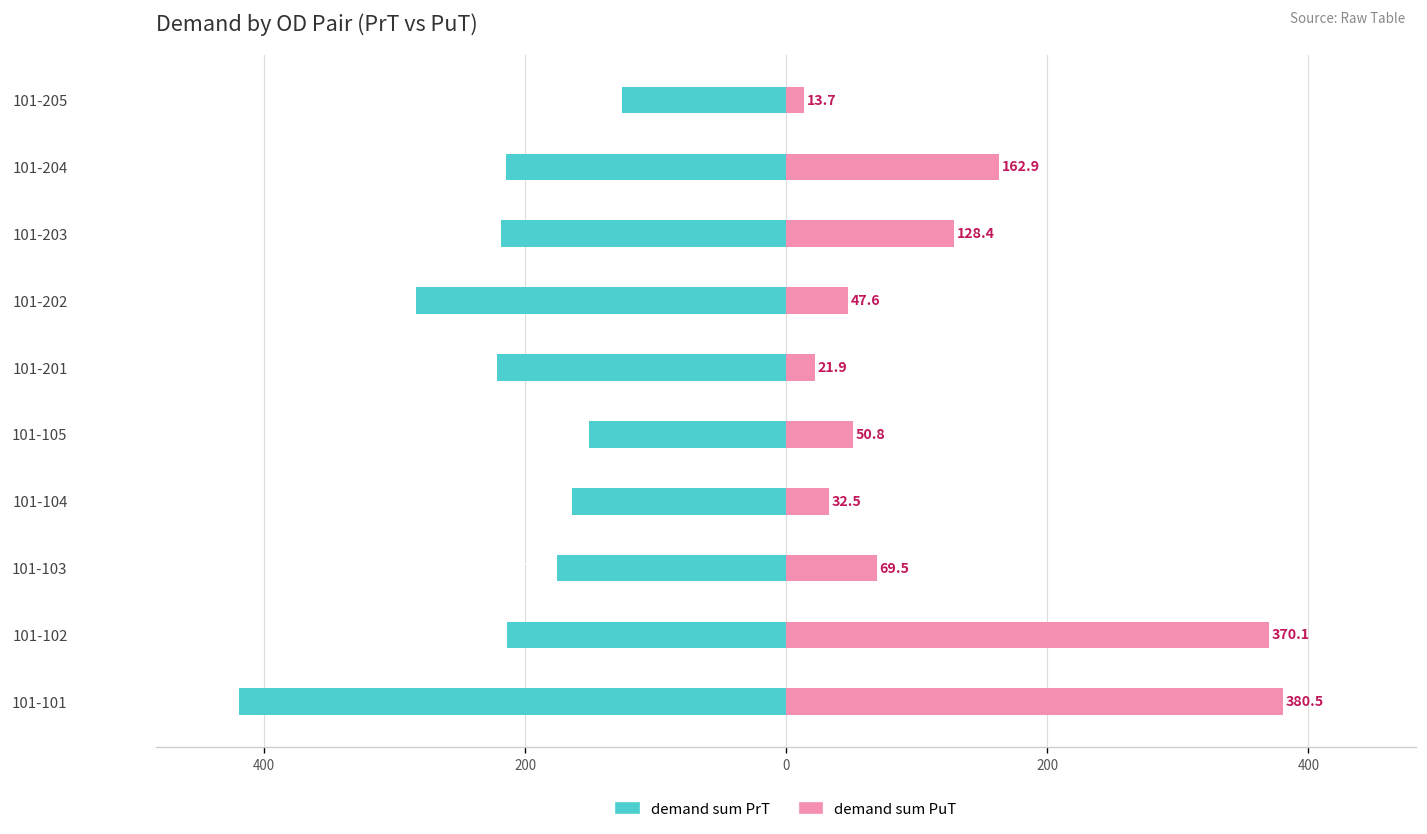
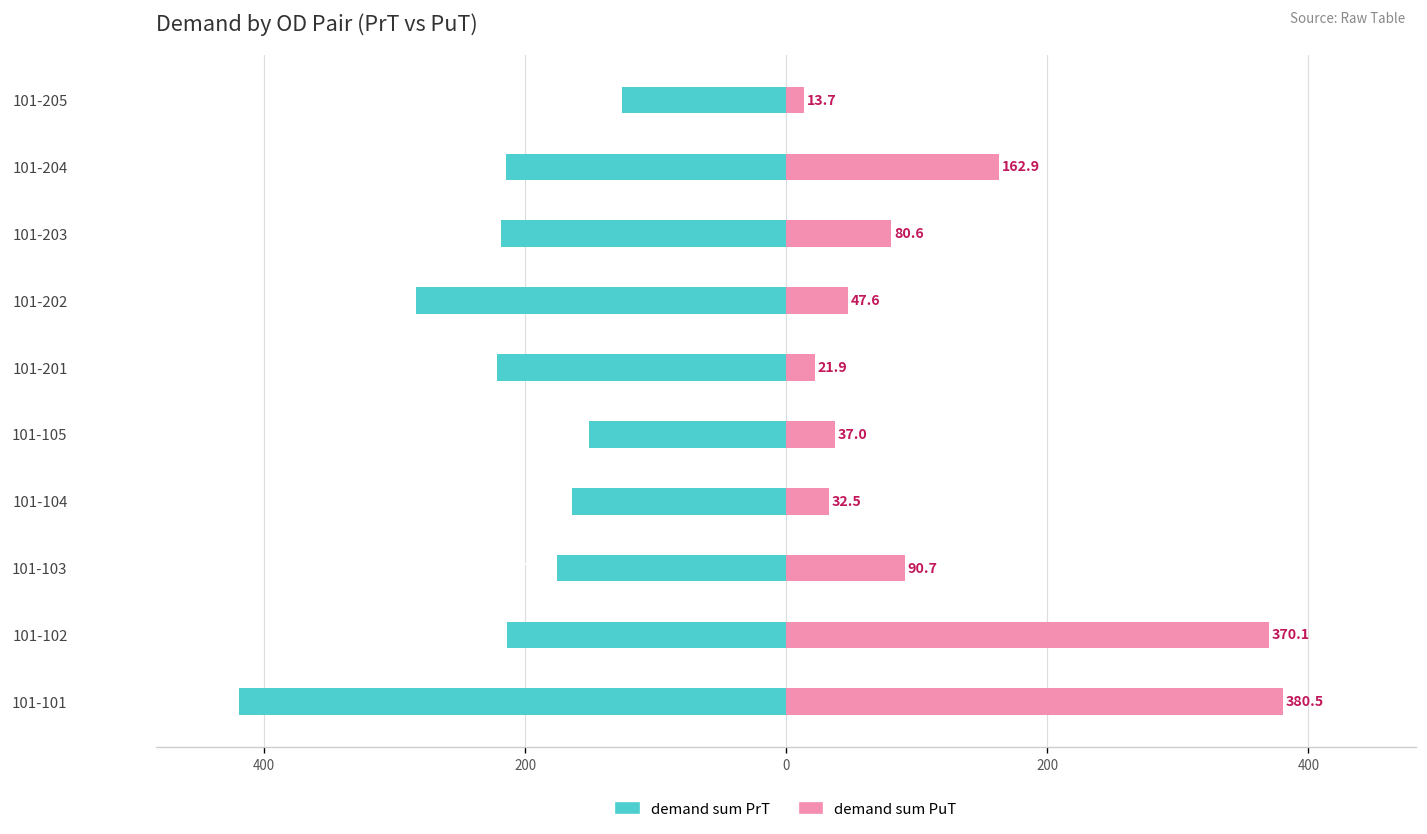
  {
    "demand sum PuT": {
      "101-205": 13.7,
      "101-204": 162.9,
-     "101-203": 128.4,
+     "101-203": 80.6,
      "101-202": 47.6,
      "101-201": 21.9,
-     "101-105": 50.8,
+     "101-105": 37.0,
      "101-104": 32.5,
-     "101-103": 69.5,
+     "101-103": 90.7,
      "101-102": 370.1,
      "101-101": 380.5
    }
  }
